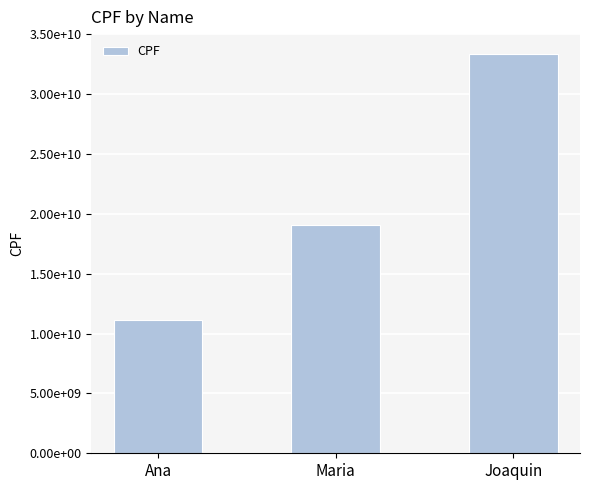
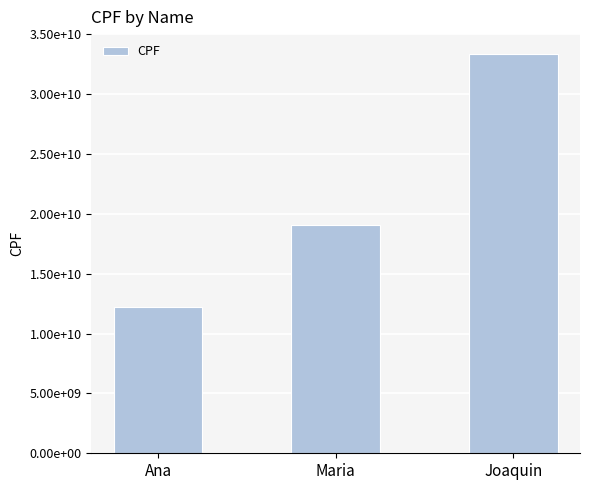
  {
-   "Ana": 11100000000,
+   "Ana": 12200000000,
    "Maria": 19100000000,
    "Joaquin": 33300000000
  }
